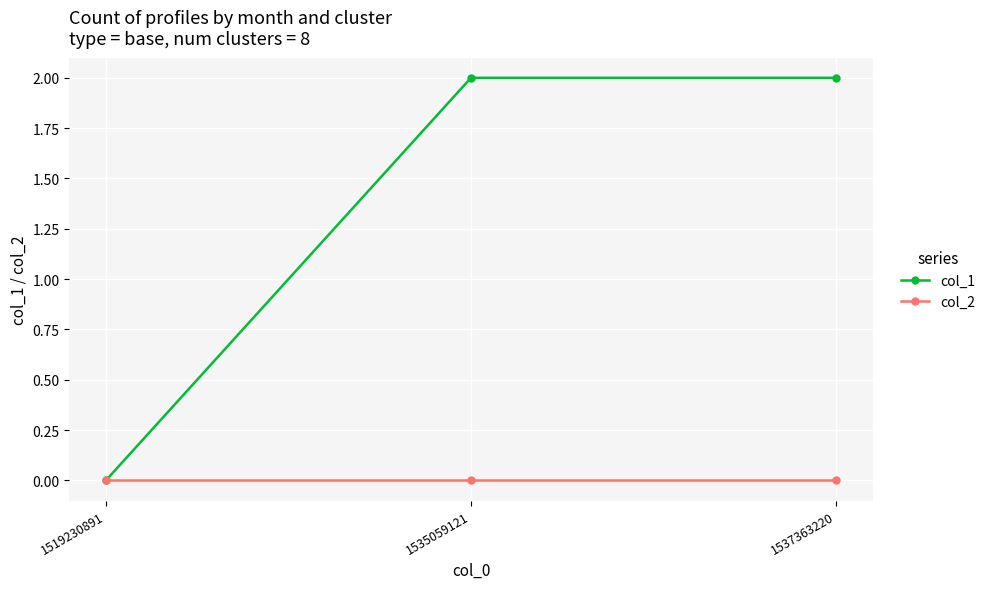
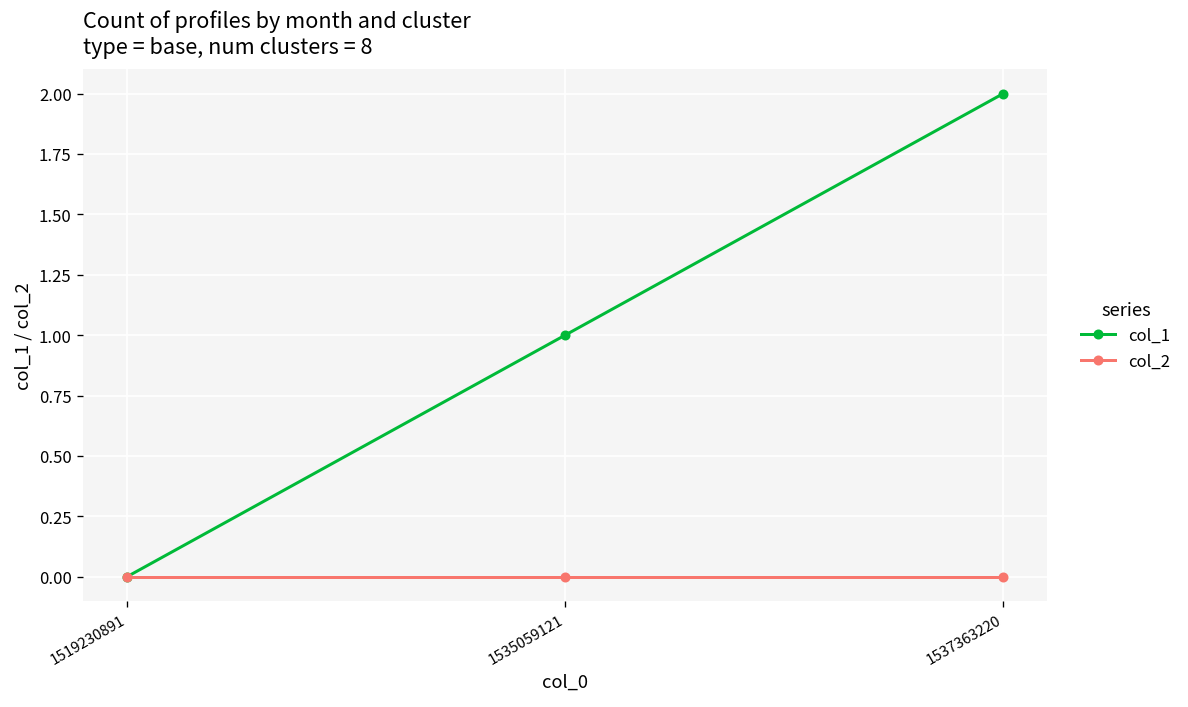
  {
    "col_1": {
-     "1535059121": 2,
+     "1535059121": 1,
      "1537363220": 2
    },
    "col_2": {
      "1535059121": 0,
      "1537363220": 0
    }
  }
